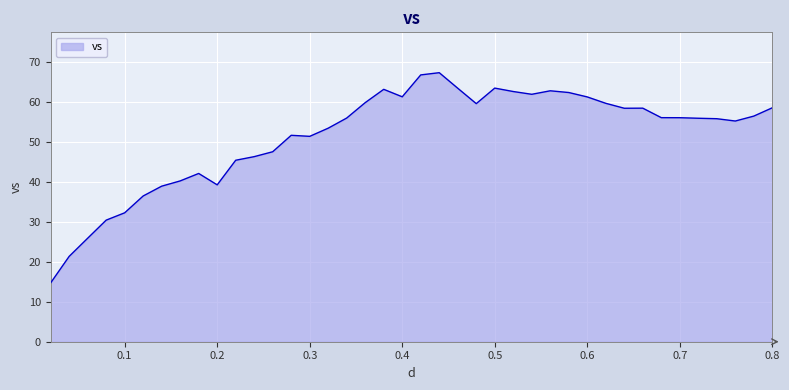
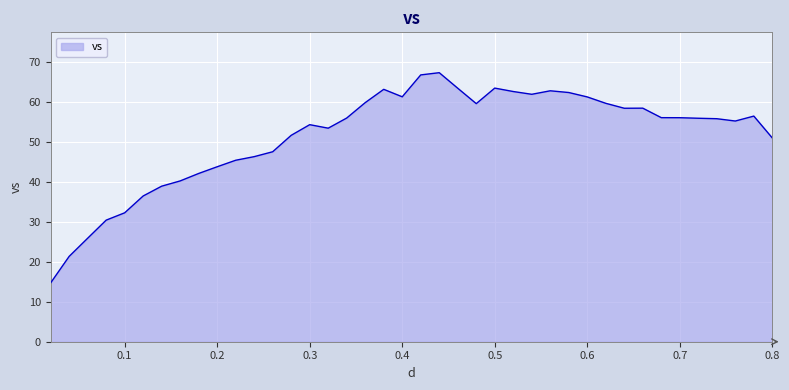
  {
    "0.1": 32,
-   "0.2": 39,
-   "0.3": 51,
+   "0.2": 44,
+   "0.3": 54,
    "0.4": 61,
    "0.5": 64,
    "0.6": 61,
    "0.7": 56,
-   "0.8": 59
+   "0.8": 51
  }
